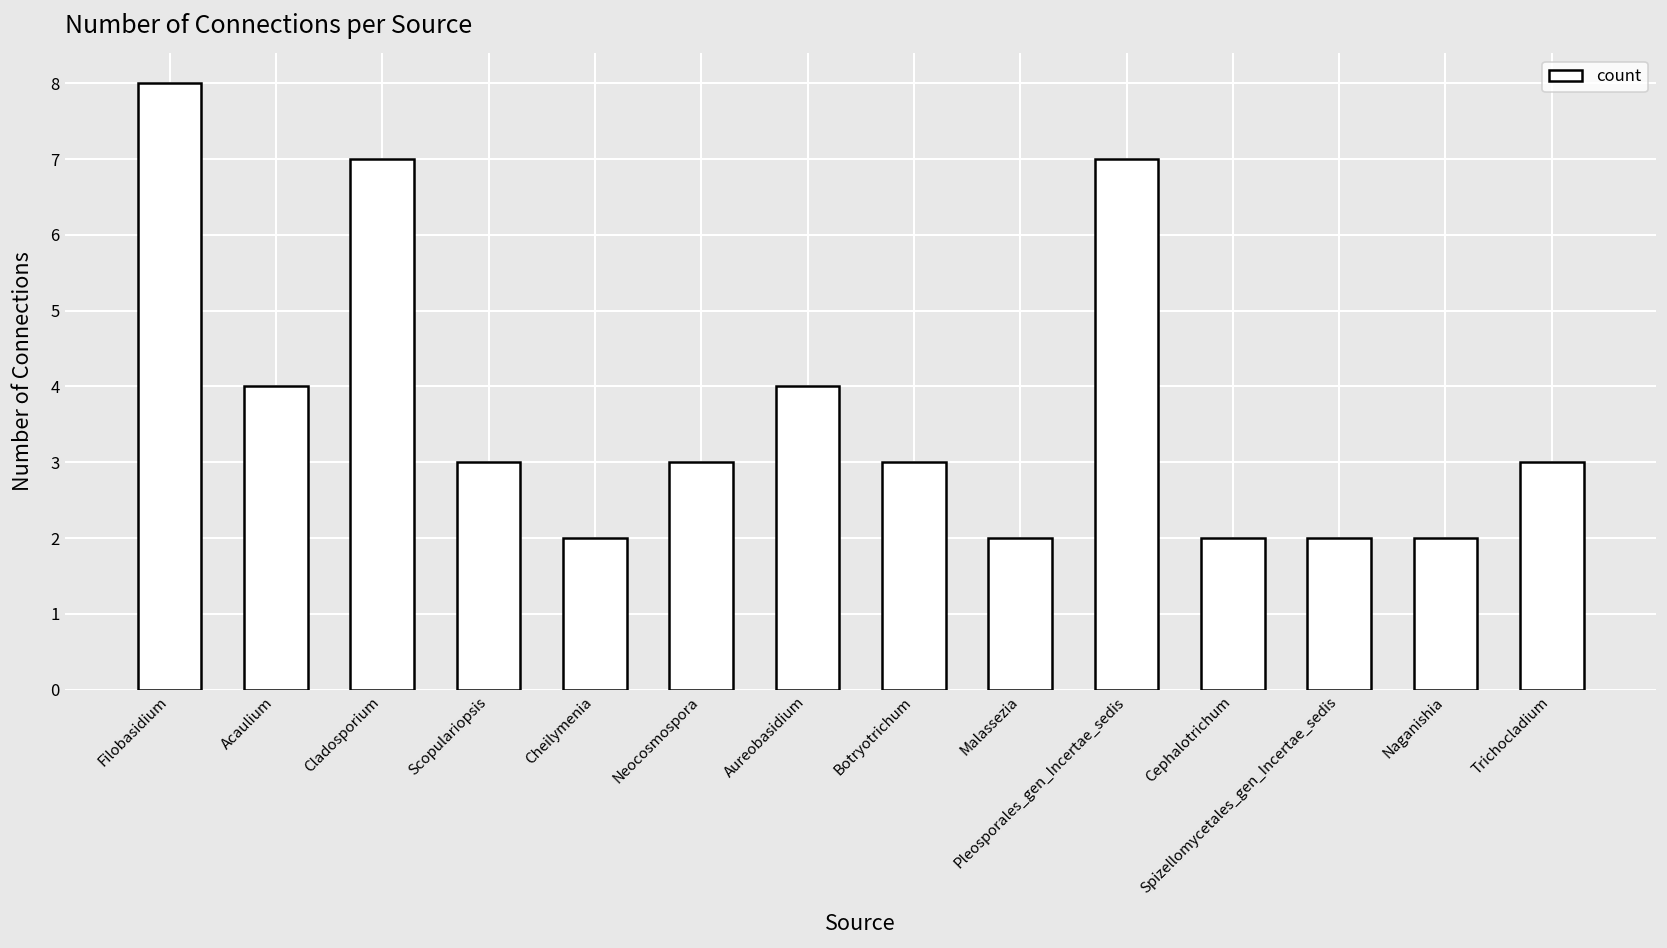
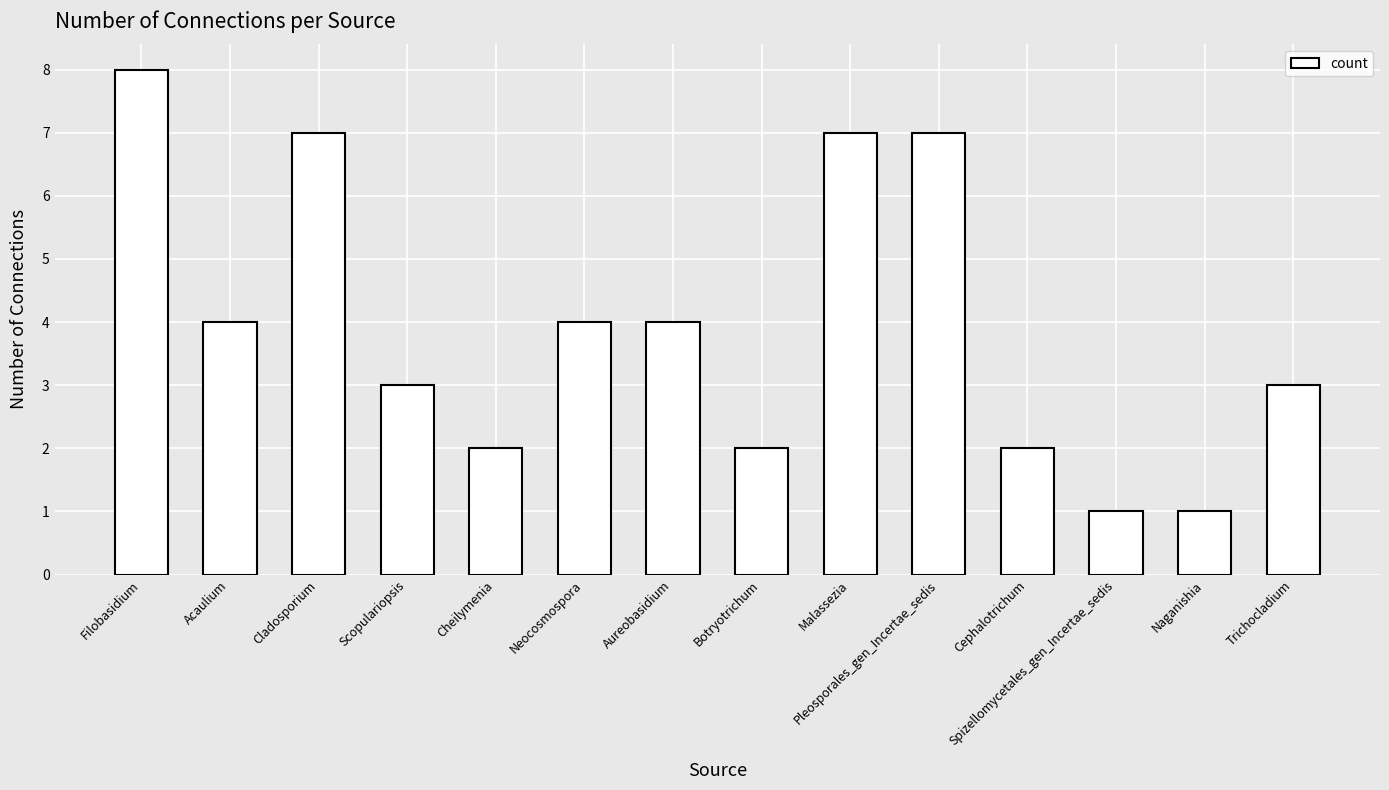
  {
    "Filobasidium": 8,
    "Acaulium": 4,
    "Cladosporium": 7,
    "Scopulariopsis": 3,
    "Cheilymenia": 2,
-   "Neocosmospora": 3,
+   "Neocosmospora": 4,
    "Aureobasidium": 4,
-   "Botryotrichum": 3,
-   "Malassezia": 2,
+   "Botryotrichum": 2,
+   "Malassezia": 7,
    "Pleosporales_gen_Incertae_sedis": 7,
    "Cephalotrichum": 2,
-   "Spizellomycetales_gen_Incertae_sedis": 2,
-   "Naganishia": 2,
+   "Spizellomycetales_gen_Incertae_sedis": 1,
+   "Naganishia": 1,
    "Trichocladium": 3
  }
